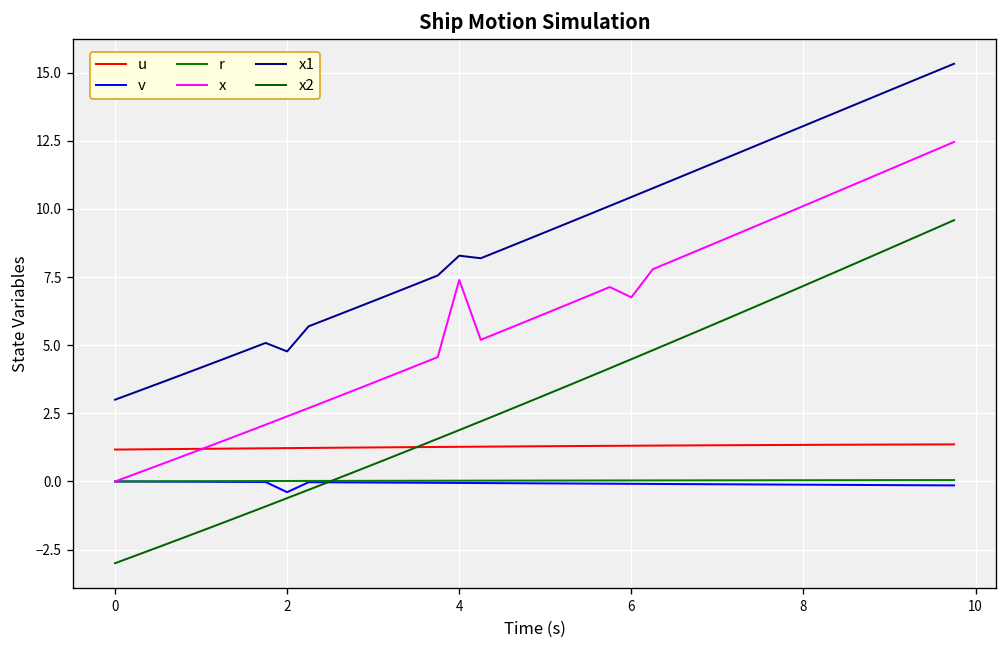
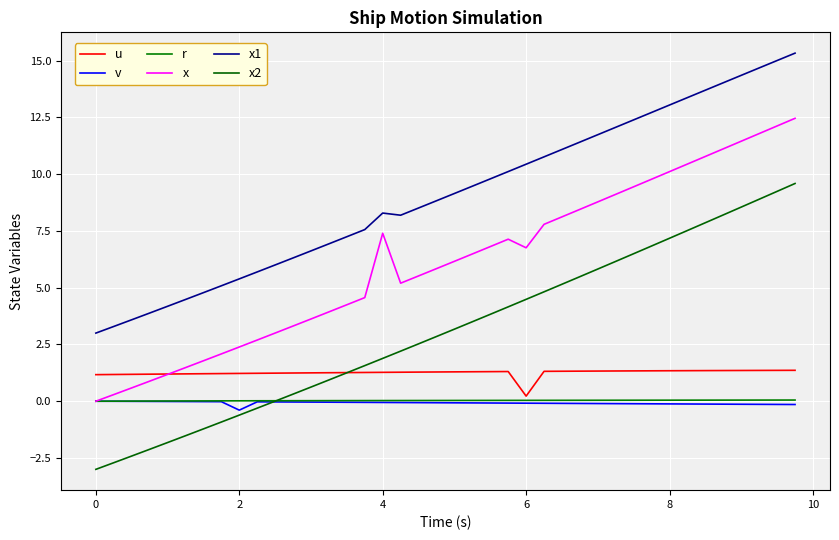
  {
    "u": {
      "0": 1.2,
      "2": 1.2,
      "4": 1.3,
-     "6": 1.3,
+     "6": 0.2,
      "8": 1.3
    },
    "v": {
      "2": -0.4,
      "6": -0.1,
      "8": -0.1
    },
    "x": {
      "2": 2.4,
      "4": 7.4,
      "6": 6.8,
      "8": 10.1
    },
    "x1": {
      "0": 3.0,
-     "2": 4.8,
+     "2": 5.4,
      "4": 8.3,
      "6": 10.4,
      "8": 13.0
    }
  }
